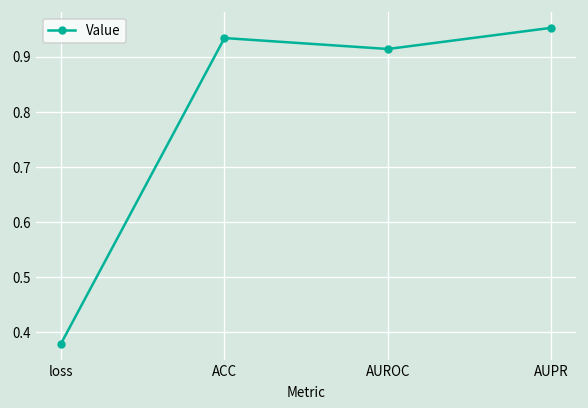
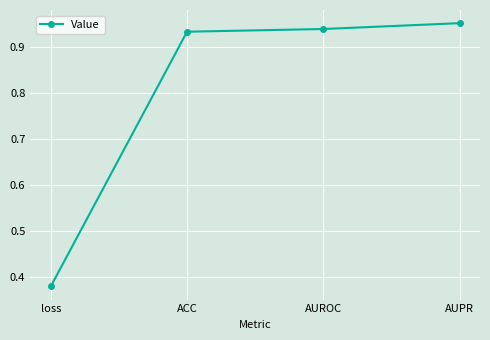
  {
    "loss": 0.38,
    "ACC": 0.93,
-   "AUROC": 0.91,
+   "AUROC": 0.94,
    "AUPR": 0.95
  }
